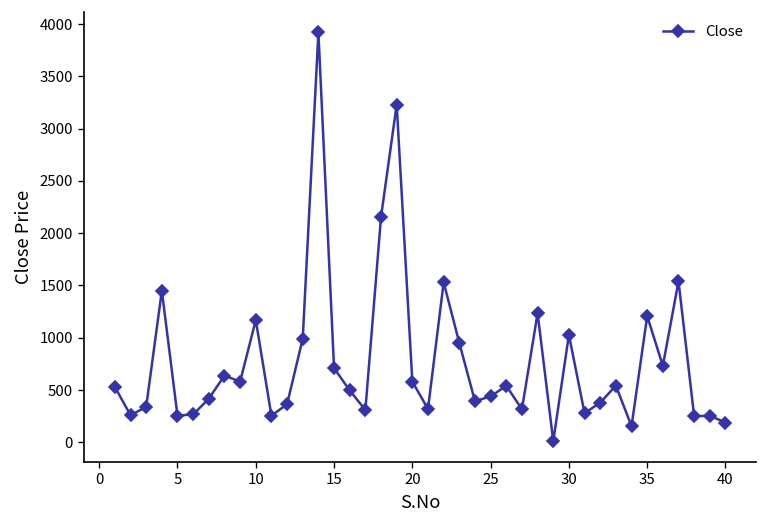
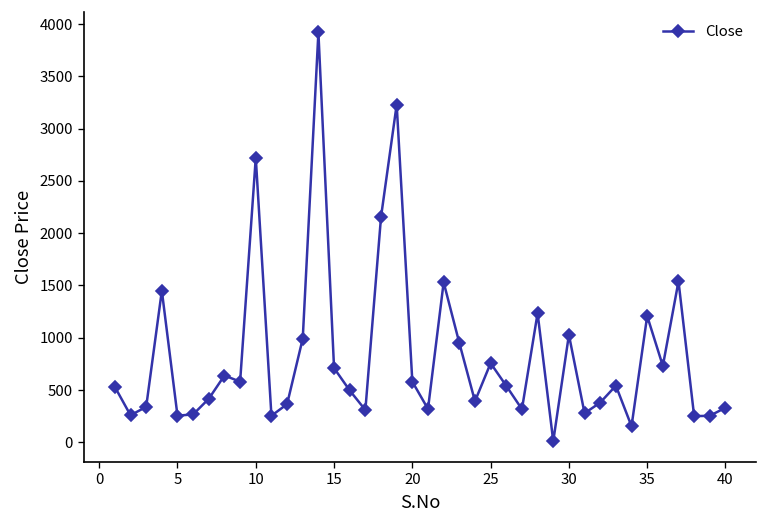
  {
    "5": 300,
-   "10": 1200,
+   "10": 2700,
    "15": 700,
    "20": 600,
-   "25": 400,
+   "25": 800,
    "30": 1000,
    "35": 1200,
-   "40": 200
+   "40": 300
  }
